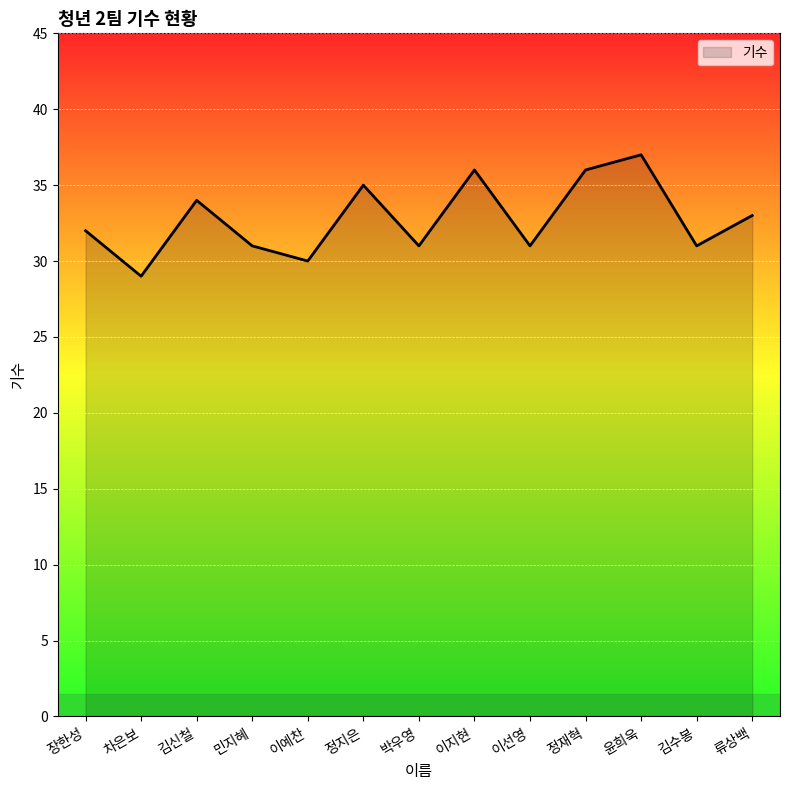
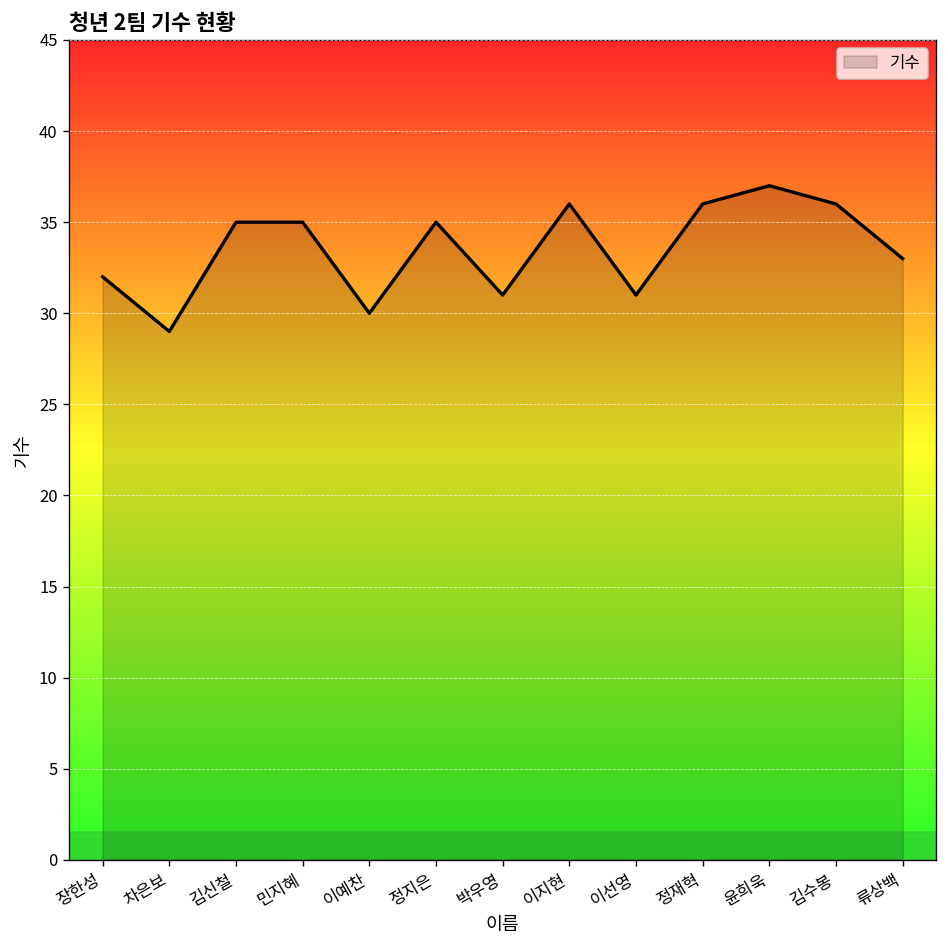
  {
    "장한성": 32,
    "차은보": 29,
-   "김신철": 34,
-   "민지혜": 31,
+   "김신철": 35,
+   "민지혜": 35,
    "이예찬": 30,
    "정지은": 35,
    "박우영": 31,
    "이지현": 36,
    "이선영": 31,
    "정재혁": 36,
    "윤희욱": 37,
-   "김수봉": 31,
+   "김수봉": 36,
    "류상백": 33
  }
